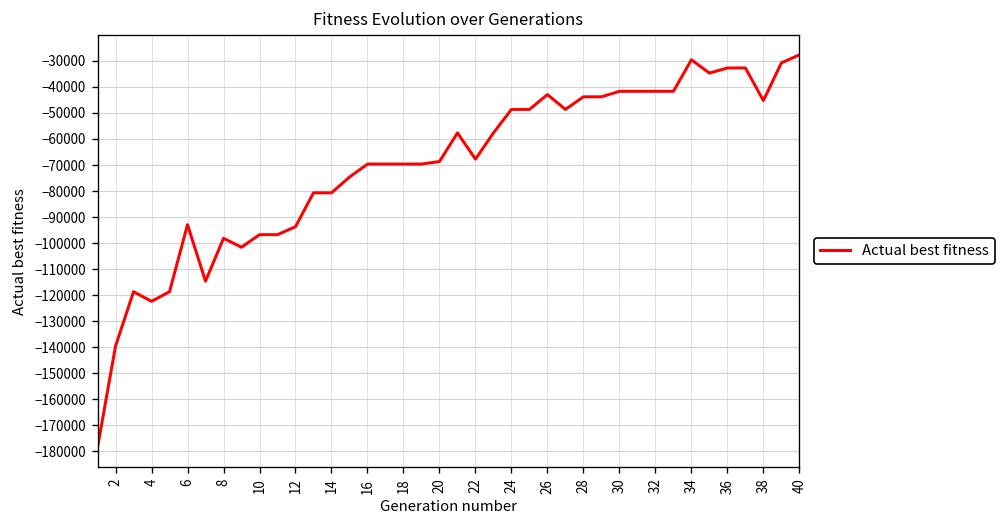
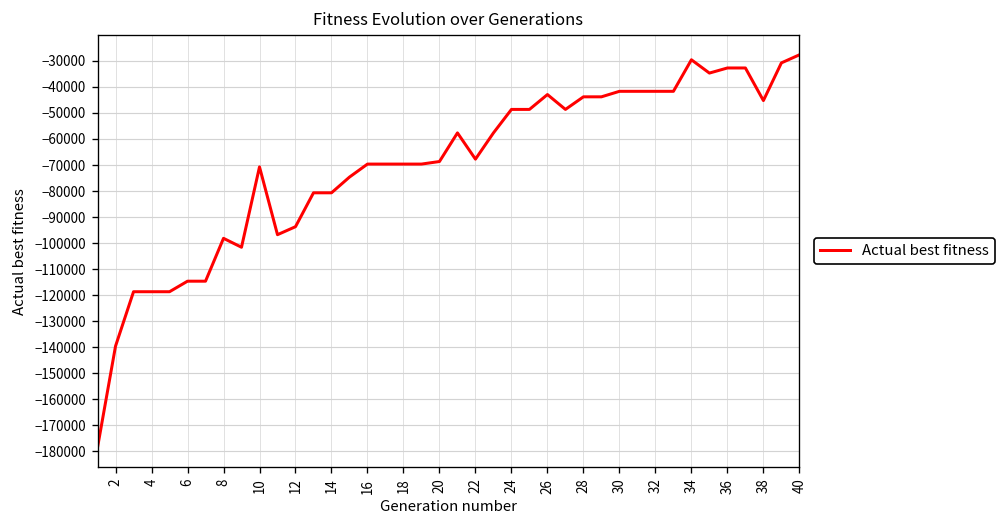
  {
    "2": -140000,
-   "4": -122000,
-   "6": -93000,
+   "4": -119000,
+   "6": -115000,
    "8": -98000,
-   "10": -97000,
+   "10": -71000,
    "12": -94000,
    "14": -81000,
    "16": -70000,
    "18": -70000,
    "20": -69000,
    "22": -68000,
    "24": -49000,
    "26": -43000,
    "28": -44000,
    "30": -42000,
    "32": -42000,
    "34": -30000,
    "36": -33000,
    "38": -45000,
    "40": -28000
  }
